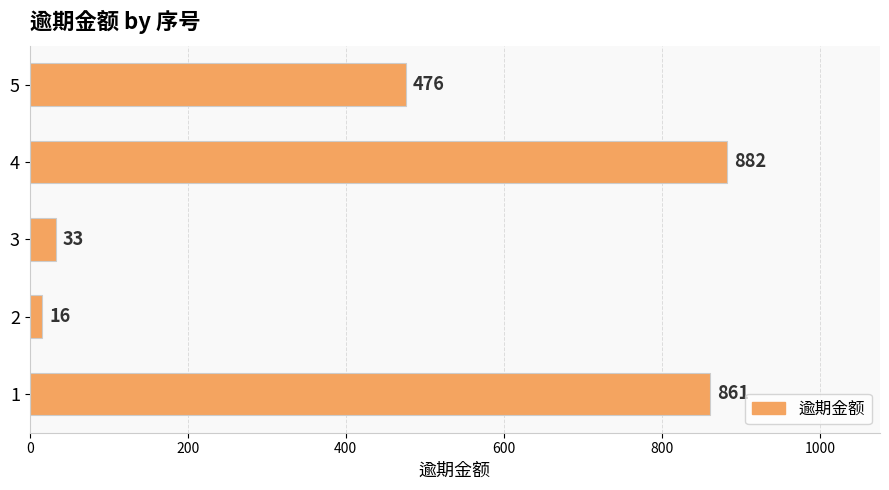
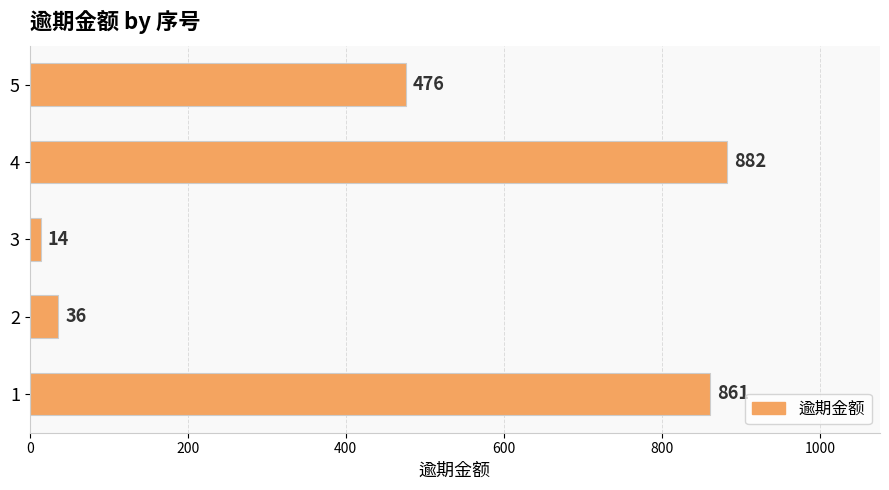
  {
    "5": 476,
    "4": 882,
-   "3": 33,
-   "2": 16
+   "3": 14,
+   "2": 36
  }
